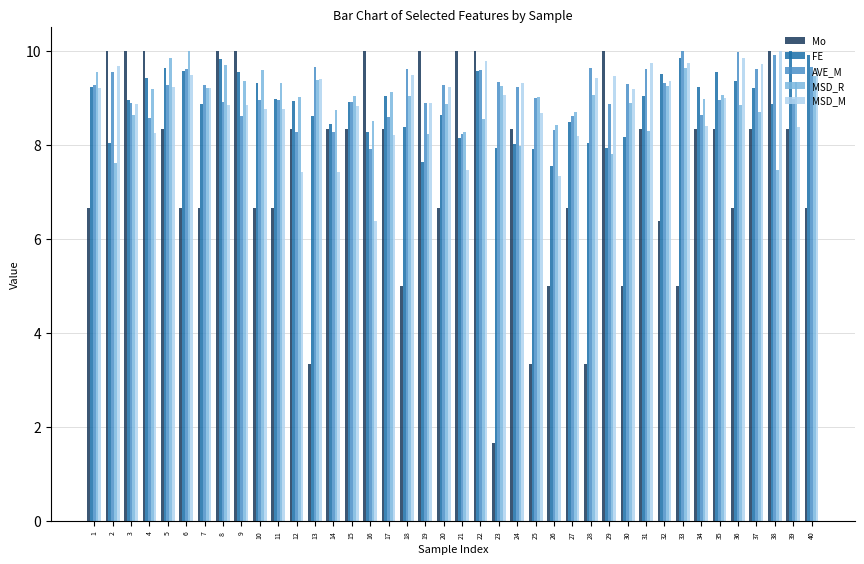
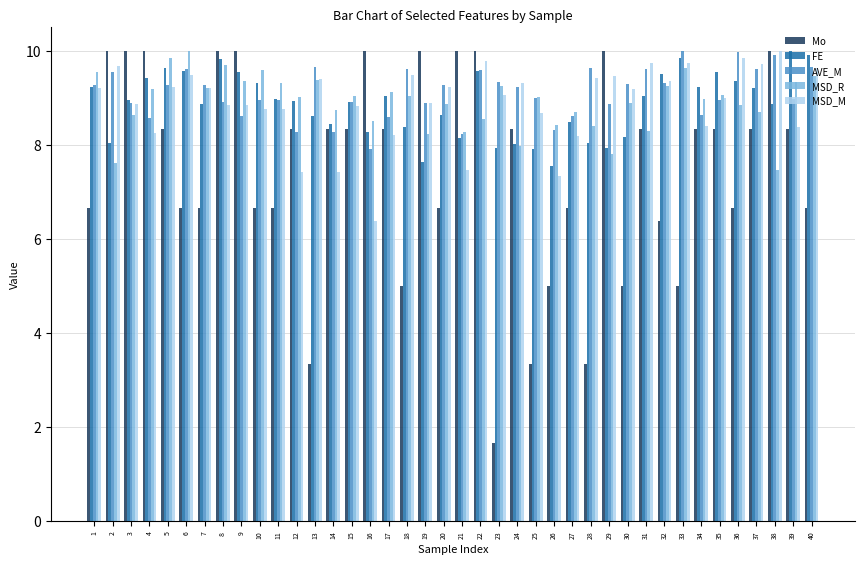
  {
    "Mo": {
      "1": 6.7,
      "2": 10.0,
      "3": 10.0,
      "4": 10.0,
      "5": 8.3,
      "6": 6.7,
      "7": 6.7,
      "8": 10.0,
      "9": 10.0,
      "10": 6.7,
      "11": 6.7,
      "12": 8.3,
      "13": 3.3,
      "14": 8.3,
      "15": 8.3,
      "16": 10.0,
      "17": 8.3,
      "18": 5.0,
      "19": 10.0,
      "20": 6.7,
      "21": 10.0,
      "22": 10.0,
      "23": 1.7,
      "24": 8.3,
      "25": 3.3,
      "26": 5.0,
      "27": 6.7,
      "28": 3.3,
      "29": 10.0,
      "30": 5.0,
      "31": 8.3,
      "32": 6.4,
      "33": 5.0,
      "34": 8.3,
      "35": 8.3,
      "36": 6.7,
      "37": 8.3,
      "38": 10.0,
      "39": 8.3,
      "40": 6.7
    },
    "FE": {
      "1": 9.2,
      "2": 8.0,
      "3": 9.0,
      "4": 9.4,
      "5": 9.6,
      "6": 9.6,
      "7": 8.9,
      "8": 9.8,
      "9": 9.6,
      "10": 9.3,
      "11": 9.0,
      "12": 8.9,
      "13": 8.6,
      "14": 8.4,
      "15": 8.9,
      "16": 8.3,
      "17": 9.0,
      "18": 8.4,
      "19": 7.6,
      "20": 8.6,
      "21": 8.1,
      "22": 9.6,
      "23": 7.9,
      "24": 8.0,
      "25": 7.9,
      "26": 7.5,
      "27": 8.5,
      "28": 8.0,
      "29": 7.9,
      "30": 8.2,
      "31": 9.0,
      "32": 9.5,
      "33": 9.9,
      "34": 9.2,
      "35": 9.6,
      "36": 9.4,
      "37": 9.2,
      "38": 8.9,
      "39": 10.0,
      "40": 9.9
    },
    "AVE_M": {
      "1": 9.3,
      "2": 9.5,
      "3": 8.9,
      "4": 8.6,
      "5": 9.3,
      "6": 9.6,
      "7": 9.3,
      "8": 8.9,
      "9": 8.6,
      "10": 9.0,
      "11": 8.9,
      "12": 8.3,
      "13": 9.6,
      "14": 8.3,
      "15": 8.9,
      "16": 7.9,
      "17": 8.6,
      "18": 9.6,
      "19": 8.9,
      "20": 9.3,
      "21": 8.2,
      "22": 9.6,
      "23": 9.3,
      "24": 9.2,
      "25": 9.0,
      "26": 8.3,
      "27": 8.6,
      "28": 9.6,
      "29": 8.9,
      "30": 9.3,
      "31": 9.6,
      "32": 9.3,
      "33": 10.0,
      "34": 8.6,
      "35": 9.0,
      "36": 10.0,
      "37": 9.6,
      "38": 9.9,
      "39": 9.0,
      "40": 9.6
    },
    "MSD_R": {
      "1": 9.5,
      "2": 7.6,
      "3": 8.6,
      "4": 9.2,
      "5": 9.9,
      "6": 10.0,
      "7": 9.2,
      "8": 9.7,
      "9": 9.4,
      "10": 9.6,
      "11": 9.3,
      "12": 9.0,
      "13": 9.4,
      "14": 8.7,
      "15": 9.0,
      "16": 8.5,
      "17": 9.1,
      "18": 9.0,
      "19": 8.2,
      "20": 8.9,
      "21": 8.3,
      "22": 8.5,
      "23": 9.2,
      "24": 8.0,
      "25": 9.0,
      "26": 8.4,
      "27": 8.7,
-     "28": 9.1,
+     "28": 8.4,
      "29": 7.8,
      "30": 8.9,
      "31": 8.3,
      "32": 9.3,
      "33": 9.6,
      "34": 9.0,
      "35": 9.1,
      "36": 8.8,
      "37": 8.7,
      "38": 7.5,
      "39": 9.3,
      "40": 9.5
    },
    "MSD_M": {
      "1": 9.2,
      "2": 9.7,
      "3": 8.9,
      "4": 8.3,
      "5": 9.2,
      "6": 9.5,
      "7": 9.2,
      "8": 8.8,
      "9": 8.9,
      "10": 8.8,
      "11": 8.8,
      "12": 7.4,
      "13": 9.4,
      "14": 7.4,
      "15": 8.8,
      "16": 6.4,
      "17": 8.2,
      "18": 9.5,
      "19": 8.9,
      "20": 9.2,
      "21": 7.5,
      "22": 9.8,
      "23": 9.1,
      "24": 9.3,
      "25": 8.7,
      "26": 7.3,
      "27": 8.2,
      "28": 9.4,
      "29": 9.5,
      "30": 9.2,
      "31": 9.7,
      "32": 9.4,
      "33": 9.7,
      "34": 8.4,
      "35": 9.0,
      "36": 9.8,
      "37": 9.7,
      "38": 10.0,
      "39": 8.4,
      "40": 9.6
    }
  }
